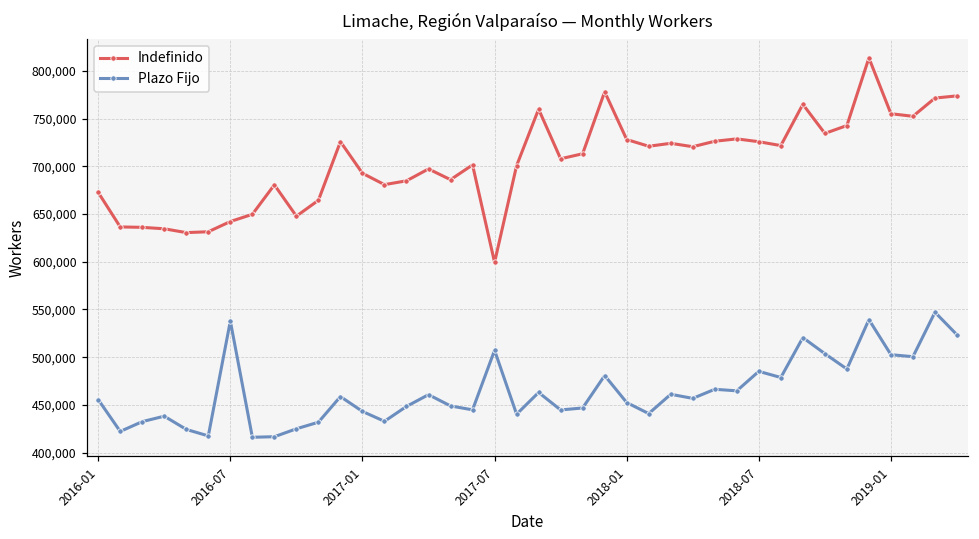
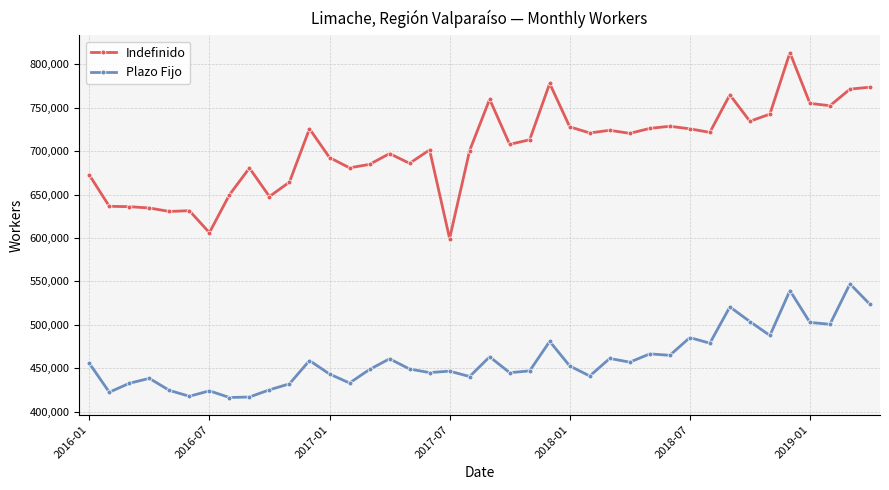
  {
    "Indefinido": {
      "2016-01": "670,000",
-     "2016-07": "640,000",
+     "2016-07": "610,000",
      "2017-01": "690,000",
      "2017-07": "600,000",
      "2018-01": "730,000",
      "2018-07": "730,000",
      "2019-01": "760,000"
    },
    "Plazo Fijo": {
      "2016-01": "460,000",
-     "2016-07": "540,000",
+     "2016-07": "420,000",
      "2017-01": "440,000",
-     "2017-07": "510,000",
+     "2017-07": "450,000",
      "2018-01": "450,000",
      "2018-07": "490,000",
      "2019-01": "500,000"
    }
  }
